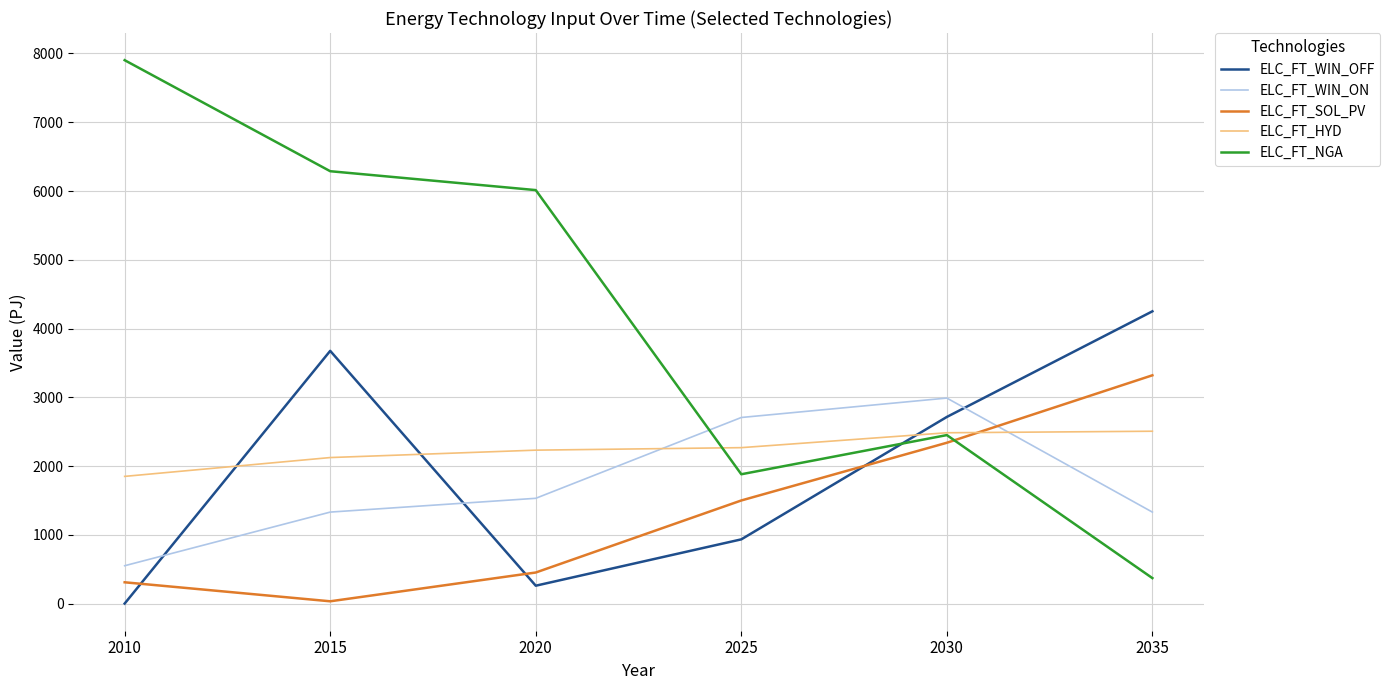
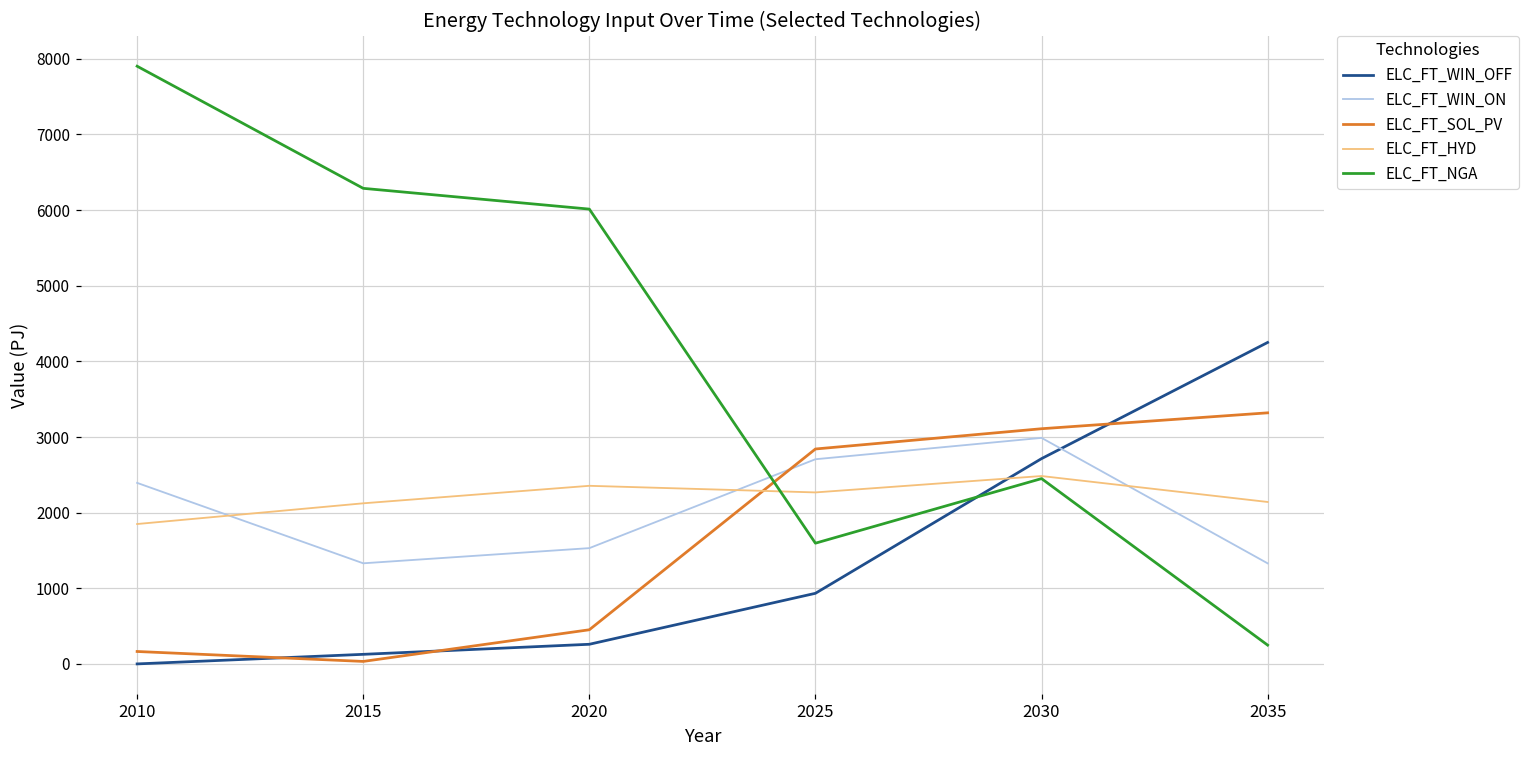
  {
    "ELC_FT_WIN_OFF": {
      "2010": 0,
-     "2015": 3700,
+     "2015": 100,
      "2020": 300,
      "2025": 900,
      "2030": 2700,
      "2035": 4300
    },
    "ELC_FT_WIN_ON": {
-     "2010": 600,
+     "2010": 2400,
      "2015": 1300,
      "2020": 1500,
      "2025": 2700,
      "2030": 3000,
      "2035": 1300
    },
    "ELC_FT_SOL_PV": {
-     "2010": 300,
+     "2010": 200,
      "2015": 0,
      "2020": 500,
-     "2025": 1500,
-     "2030": 2300,
+     "2025": 2800,
+     "2030": 3100,
      "2035": 3300
    },
    "ELC_FT_HYD": {
      "2010": 1800,
      "2015": 2100,
-     "2020": 2200,
+     "2020": 2400,
      "2025": 2300,
-     "2035": 2500
+     "2035": 2100
    },
    "ELC_FT_NGA": {
      "2010": 7900,
      "2015": 6300,
      "2020": 6000,
-     "2025": 1900,
-     "2035": 400
+     "2025": 1600,
+     "2035": 200
    }
  }
